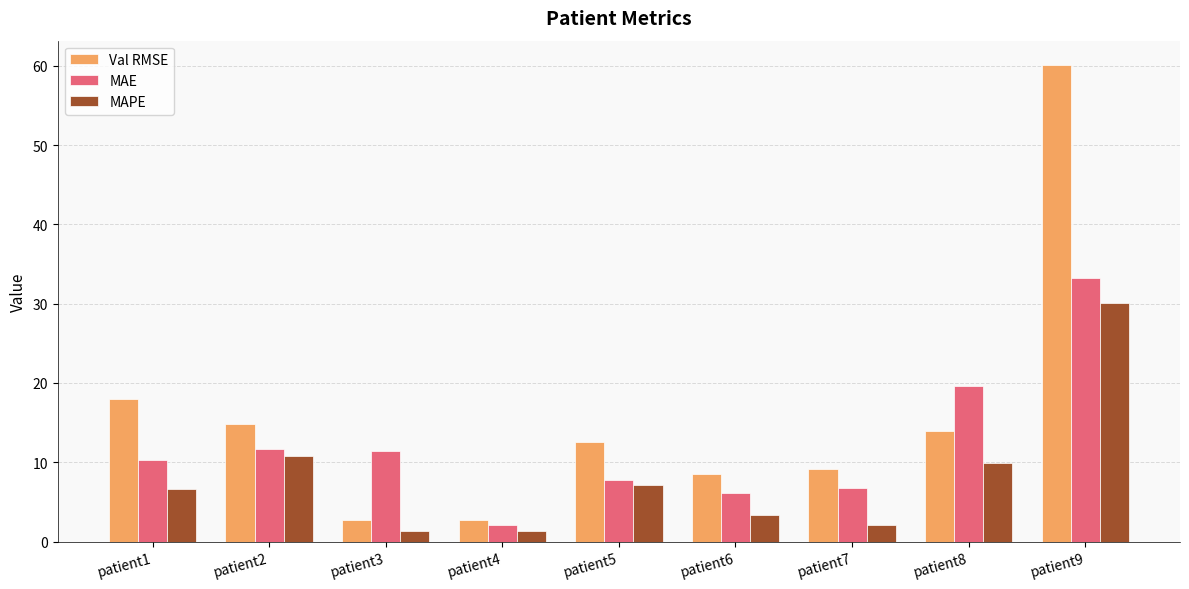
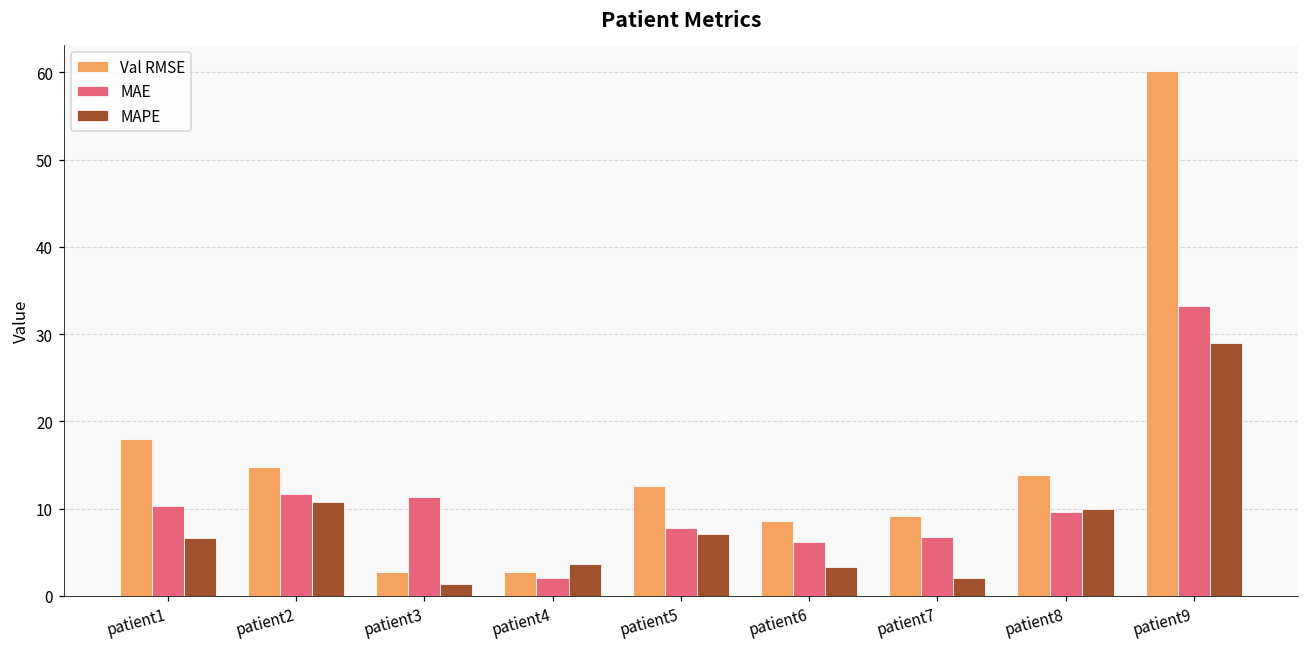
  {
    "Val RMSE": {
      "patient1": 18,
      "patient2": 15,
      "patient3": 3,
      "patient4": 3,
      "patient5": 13,
      "patient6": 9,
      "patient7": 9,
      "patient8": 14,
      "patient9": 60
    },
    "MAE": {
      "patient1": 10,
      "patient2": 12,
      "patient3": 11,
      "patient4": 2,
      "patient5": 8,
      "patient6": 6,
      "patient7": 7,
-     "patient8": 20,
+     "patient8": 10,
      "patient9": 33
    },
    "MAPE": {
      "patient1": 7,
      "patient2": 11,
      "patient3": 1,
-     "patient4": 1,
+     "patient4": 4,
      "patient5": 7,
      "patient6": 3,
      "patient7": 2,
      "patient8": 10,
-     "patient9": 30
+     "patient9": 29
    }
  }
